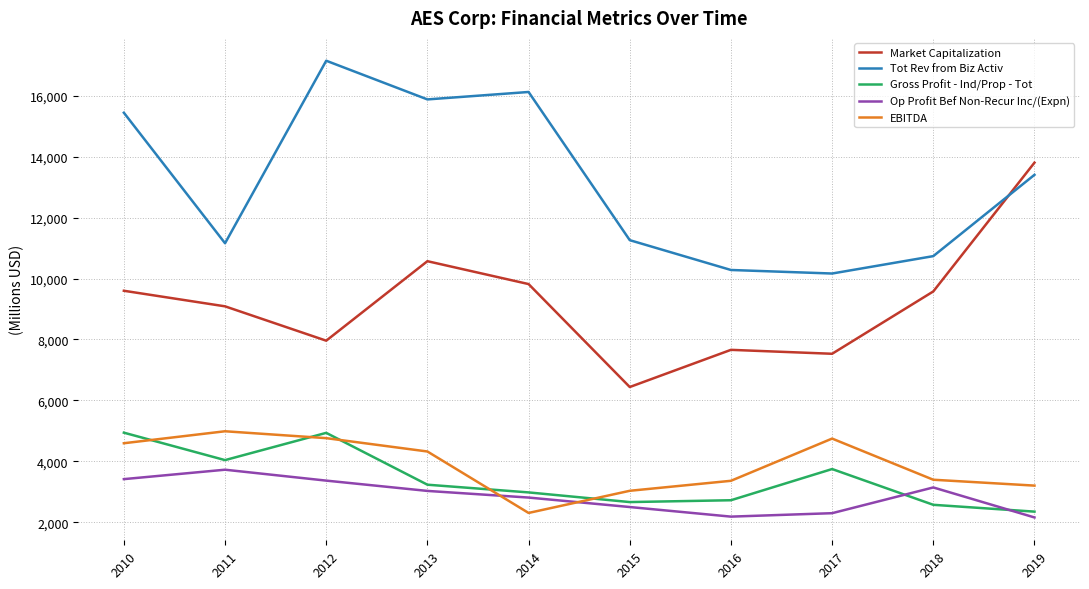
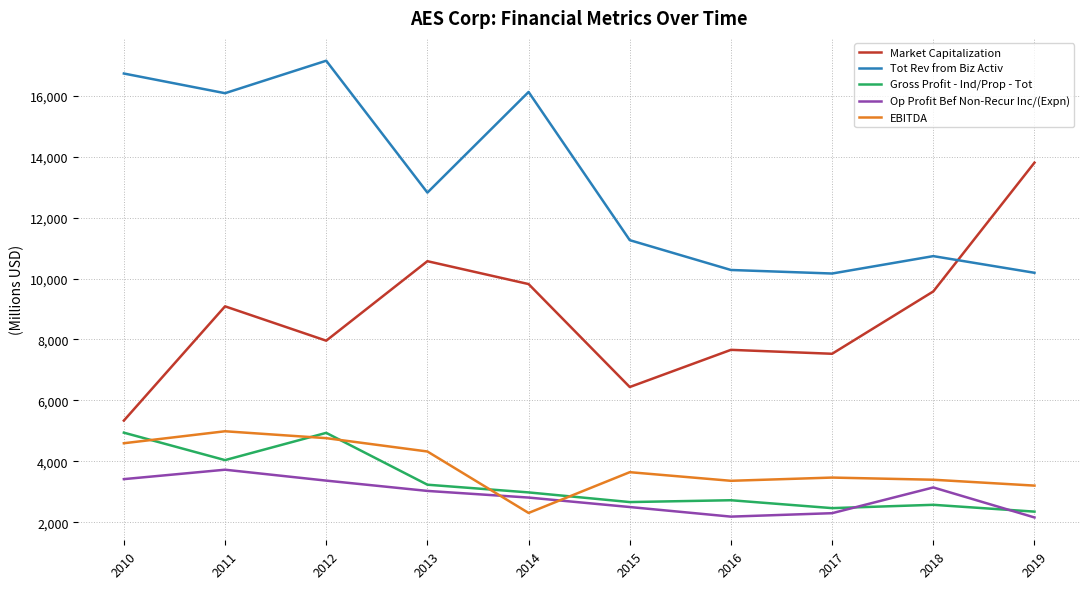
  {
    "Market Capitalization": {
-     "2010": "9,600",
+     "2010": "5,300",
      "2011": "9,100",
      "2012": "8,000",
      "2013": "10,600",
      "2014": "9,800",
      "2015": "6,400",
      "2016": "7,700",
      "2017": "7,500",
      "2018": "9,600",
      "2019": "13,800"
    },
    "Tot Rev from Biz Activ": {
-     "2010": "15,400",
-     "2011": "11,200",
+     "2010": "16,700",
+     "2011": "16,100",
      "2012": "17,200",
-     "2013": "15,900",
+     "2013": "12,800",
      "2014": "16,100",
      "2015": "11,300",
      "2016": "10,300",
      "2017": "10,200",
      "2018": "10,700",
-     "2019": "13,400"
+     "2019": "10,200"
    },
    "Gross Profit - Ind/Prop - Tot": {
      "2010": "4,900",
      "2011": "4,000",
      "2012": "4,900",
      "2013": "3,200",
      "2014": "3,000",
      "2015": "2,700",
      "2016": "2,700",
-     "2017": "3,700",
+     "2017": "2,500",
      "2018": "2,600",
      "2019": "2,300"
    },
    "Op Profit Bef Non-Recur Inc/(Expn)": {
      "2010": "3,400",
      "2011": "3,700",
      "2012": "3,400",
      "2013": "3,000",
      "2014": "2,800",
      "2015": "2,500",
      "2016": "2,200",
      "2017": "2,300",
      "2018": "3,100",
      "2019": "2,200"
    },
    "EBITDA": {
      "2010": "4,600",
      "2011": "5,000",
      "2012": "4,800",
      "2013": "4,300",
      "2014": "2,300",
-     "2015": "3,000",
+     "2015": "3,600",
      "2016": "3,400",
-     "2017": "4,700",
+     "2017": "3,500",
      "2018": "3,400",
      "2019": "3,200"
    }
  }
